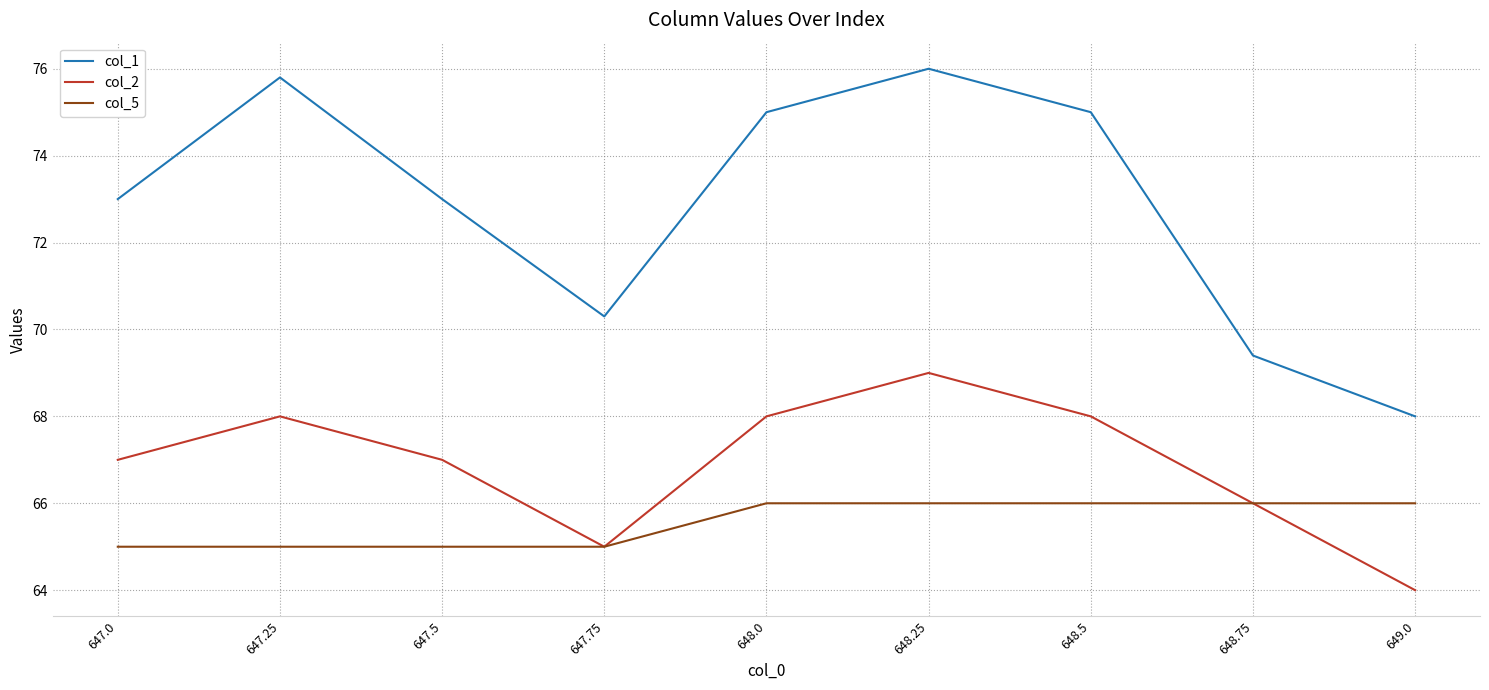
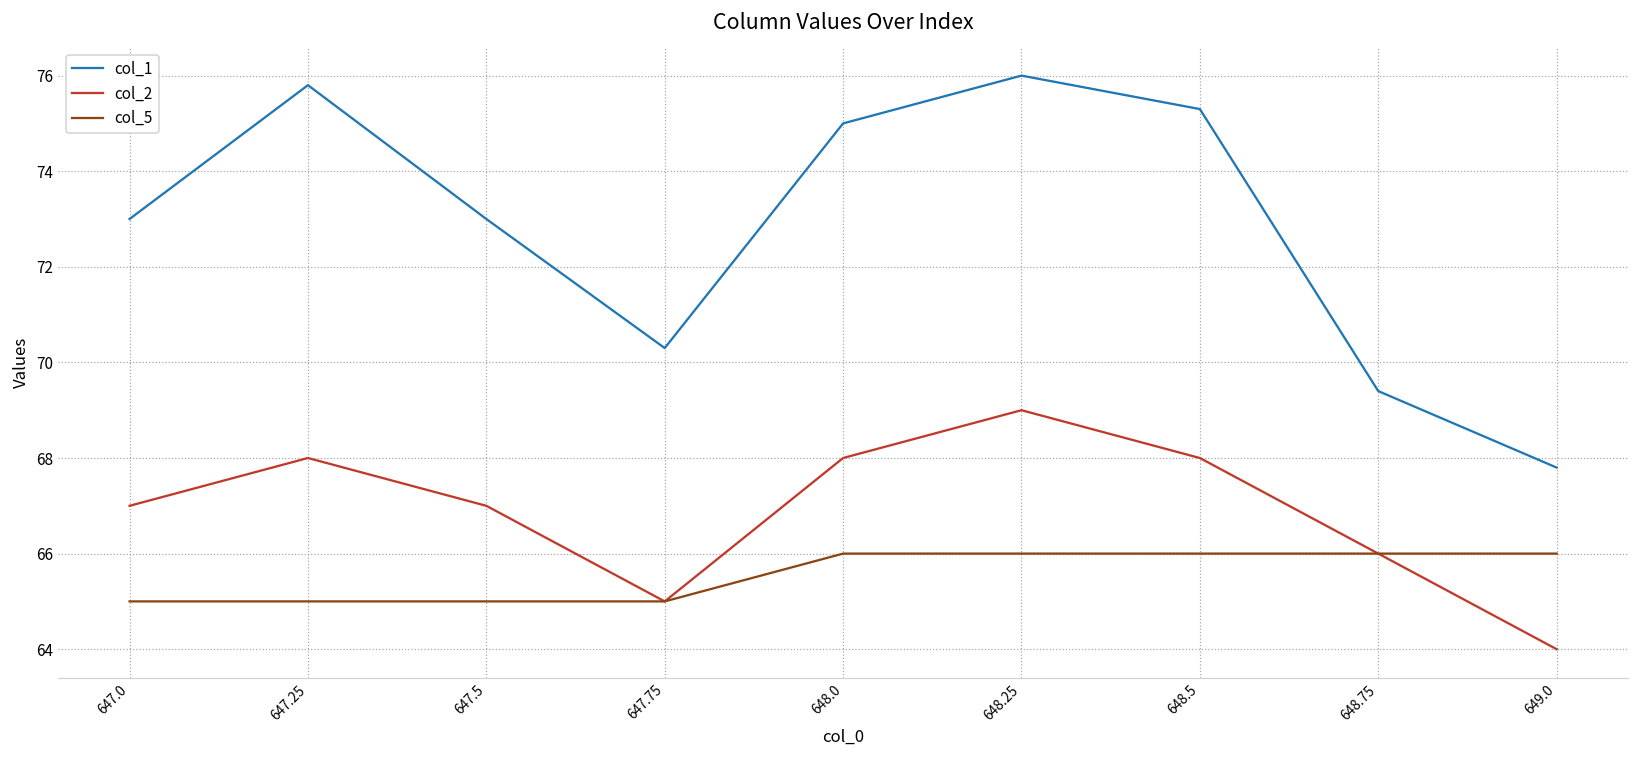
  {
    "col_1": {
      "647.0": 73.0,
      "647.25": 75.8,
      "647.5": 73.0,
      "647.75": 70.3,
      "648.0": 75.0,
      "648.25": 76.0,
-     "648.5": 75.0,
+     "648.5": 75.3,
      "648.75": 69.4,
-     "649.0": 68.0
+     "649.0": 67.8
    }
  }
